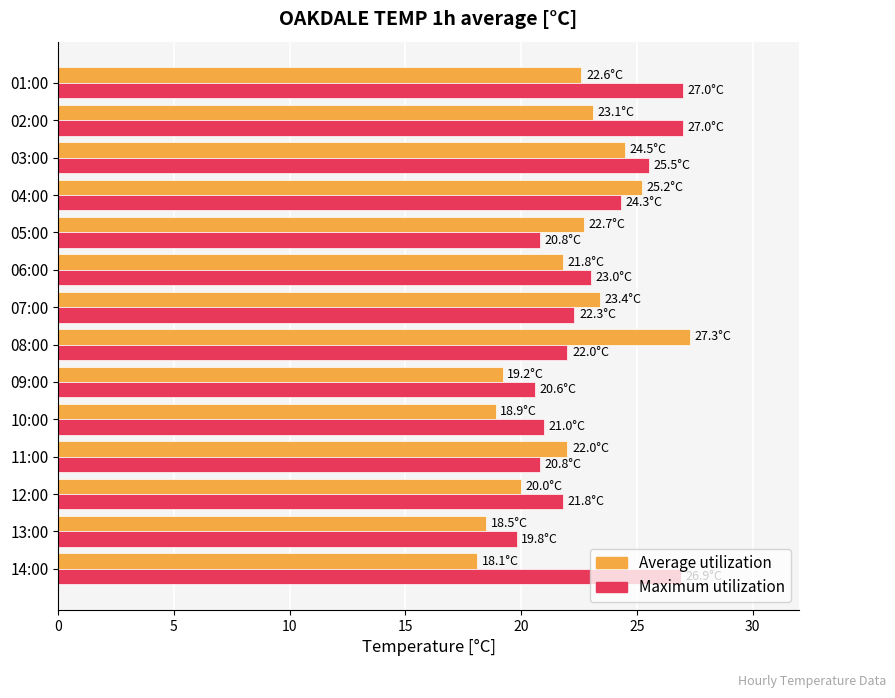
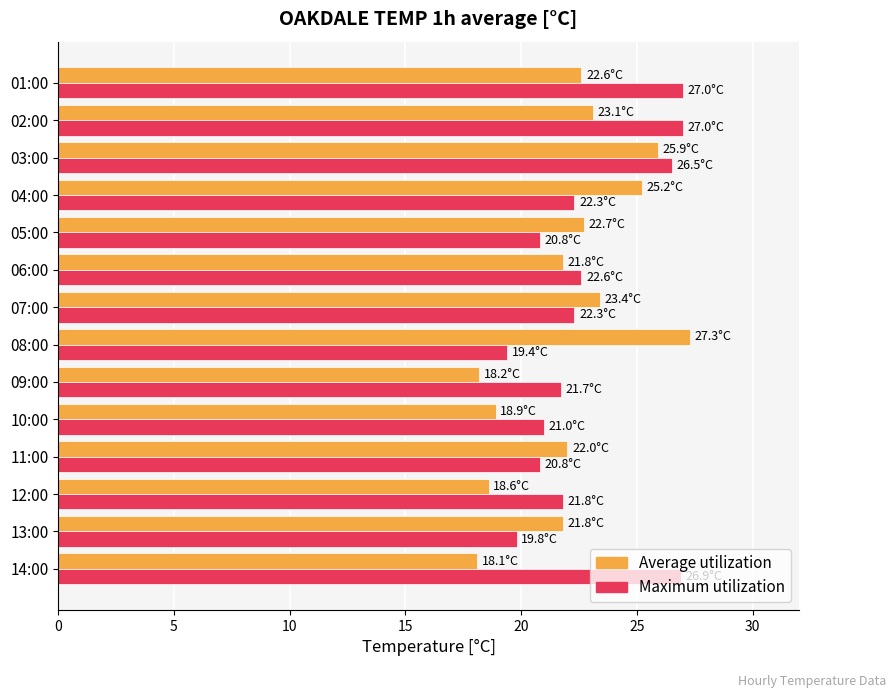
  {
    "Average utilization": {
      "01:00": "22.6°C",
      "02:00": "23.1°C",
-     "03:00": "24.5°C",
+     "03:00": "25.9°C",
      "04:00": "25.2°C",
      "05:00": "22.7°C",
      "06:00": "21.8°C",
      "07:00": "23.4°C",
      "08:00": "27.3°C",
-     "09:00": "19.2°C",
+     "09:00": "18.2°C",
      "10:00": "18.9°C",
      "11:00": "22.0°C",
-     "12:00": "20.0°C",
-     "13:00": "18.5°C",
+     "12:00": "18.6°C",
+     "13:00": "21.8°C",
      "14:00": "18.1°C"
    },
    "Maximum utilization": {
      "01:00": "27.0°C",
      "02:00": "27.0°C",
-     "03:00": "25.5°C",
-     "04:00": "24.3°C",
+     "03:00": "26.5°C",
+     "04:00": "22.3°C",
      "05:00": "20.8°C",
-     "06:00": "23.0°C",
+     "06:00": "22.6°C",
      "07:00": "22.3°C",
-     "08:00": "22.0°C",
-     "09:00": "20.6°C",
+     "08:00": "19.4°C",
+     "09:00": "21.7°C",
      "10:00": "21.0°C",
      "11:00": "20.8°C",
      "12:00": "21.8°C",
      "13:00": "19.8°C"
    }
  }
